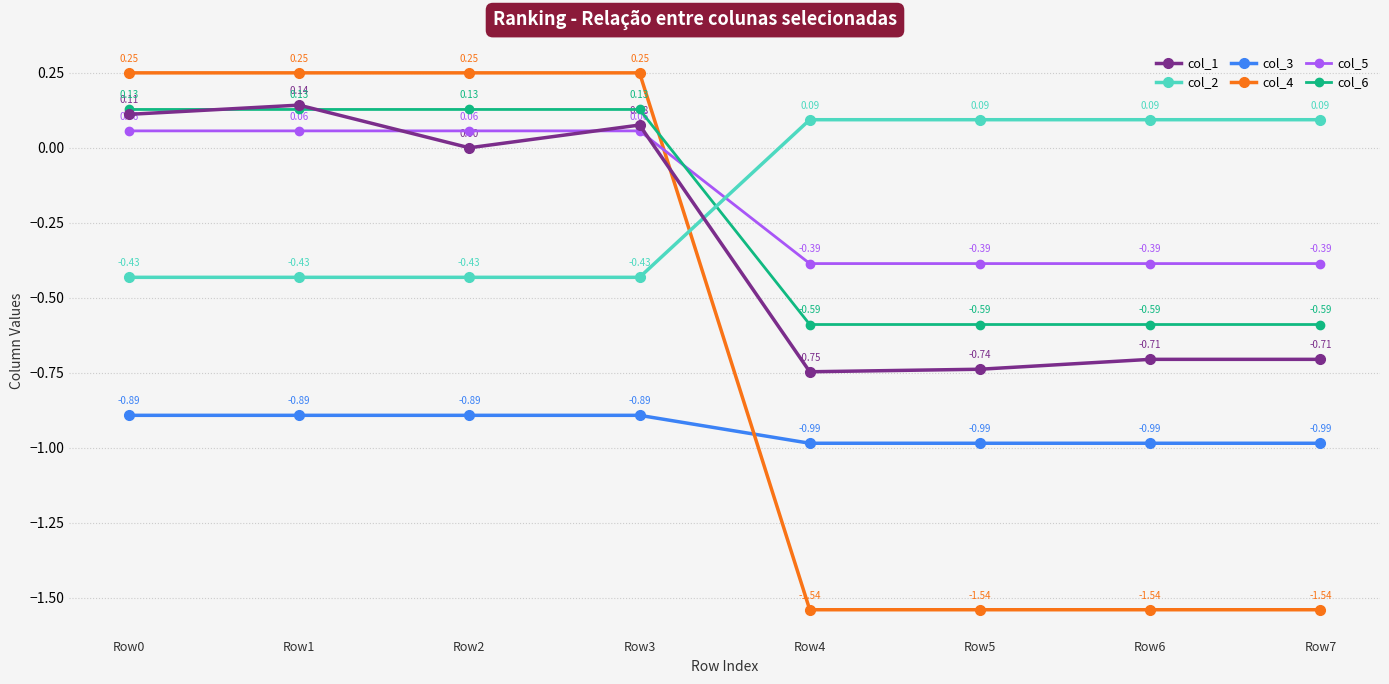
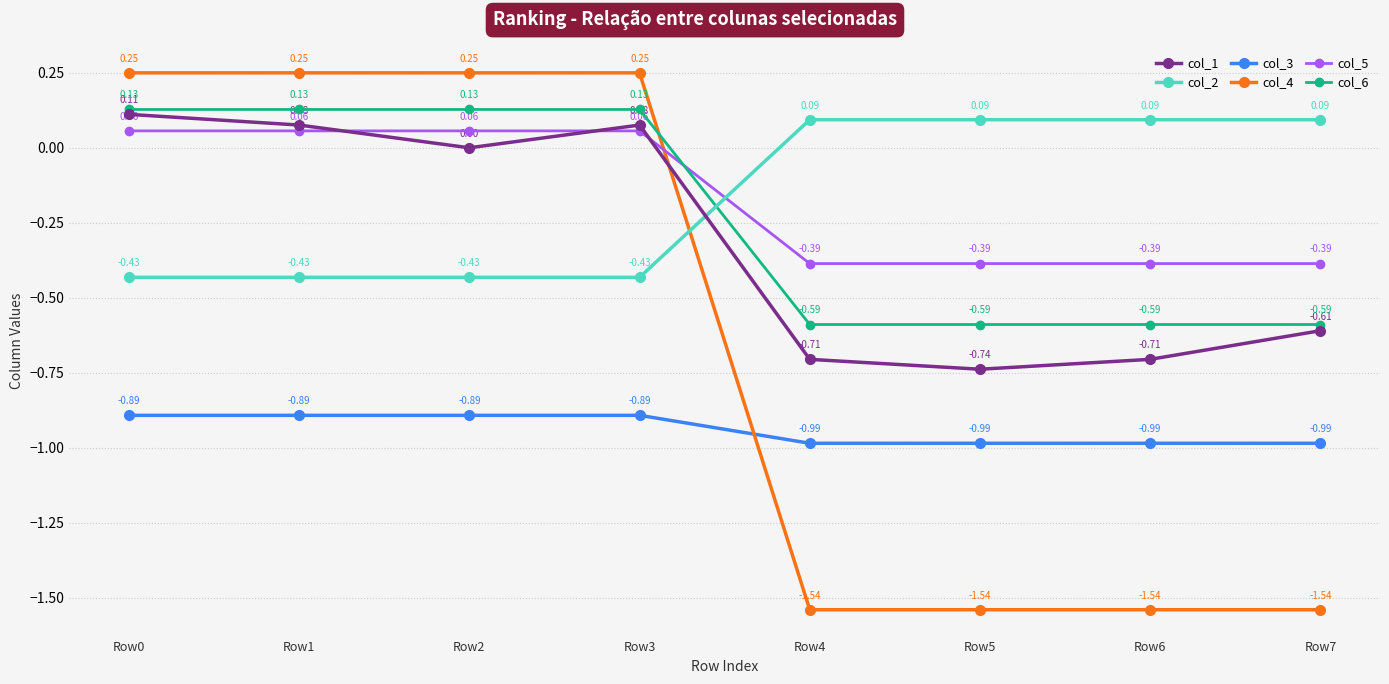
  {
    "col_1": {
-     "Row1": 0.14,
-     "Row4": -0.75,
+     "Row1": 0.08,
+     "Row4": -0.71,
      "Row5": -0.74,
      "Row6": -0.71,
-     "Row7": -0.71
+     "Row7": -0.61
    },
    "col_2": {
      "Row0": -0.43,
      "Row1": -0.43,
      "Row2": -0.43,
      "Row3": -0.43,
      "Row4": 0.09,
      "Row5": 0.09,
      "Row6": 0.09,
      "Row7": 0.09
    },
    "col_3": {
      "Row0": -0.89,
      "Row1": -0.89,
      "Row2": -0.89,
      "Row3": -0.89,
      "Row4": -0.99,
      "Row5": -0.99,
      "Row6": -0.99,
      "Row7": -0.99
    },
    "col_4": {
      "Row0": 0.25,
      "Row1": 0.25,
      "Row2": 0.25,
      "Row3": 0.25,
      "Row4": -1.54,
      "Row5": -1.54,
      "Row6": -1.54,
      "Row7": -1.54
    },
    "col_5": {
      "Row2": 0.06,
      "Row4": -0.39,
      "Row5": -0.39,
      "Row6": -0.39,
      "Row7": -0.39
    },
    "col_6": {
      "Row1": 0.13,
      "Row2": 0.13,
      "Row3": 0.13,
      "Row4": -0.59,
      "Row5": -0.59,
      "Row6": -0.59
    }
  }
